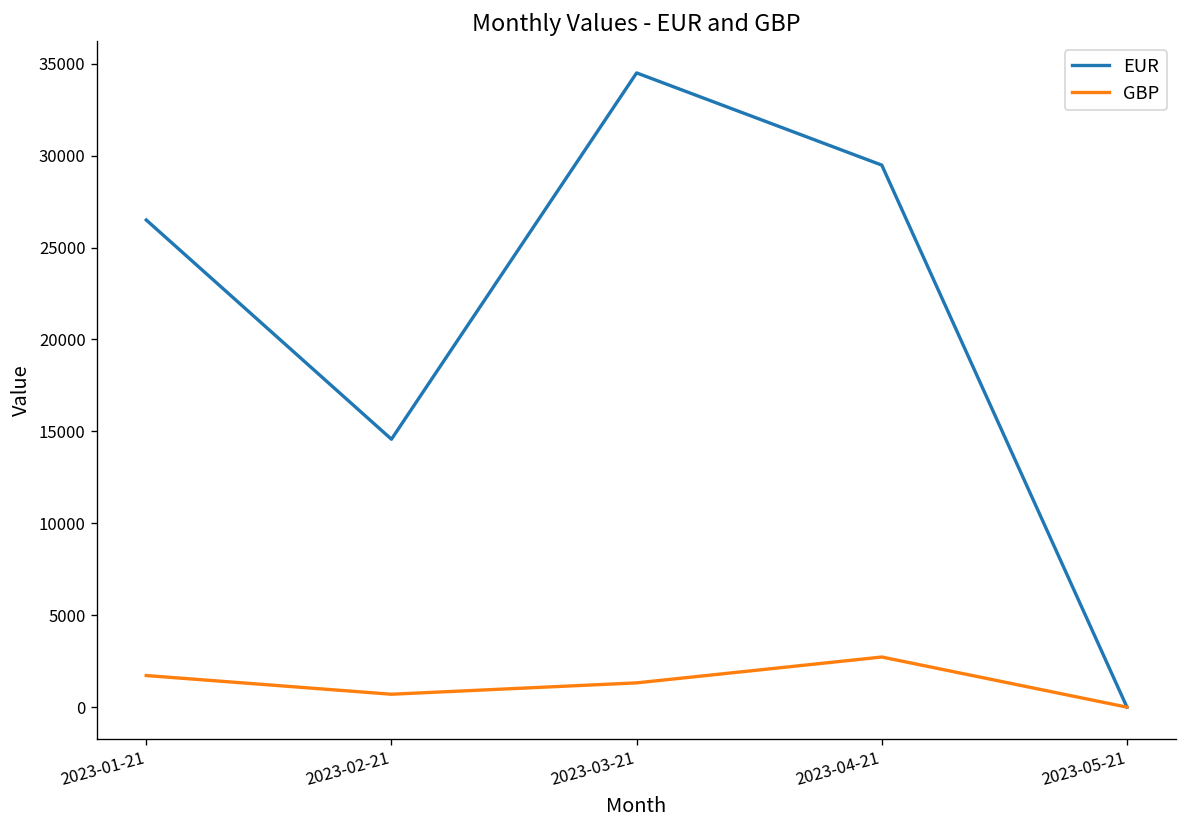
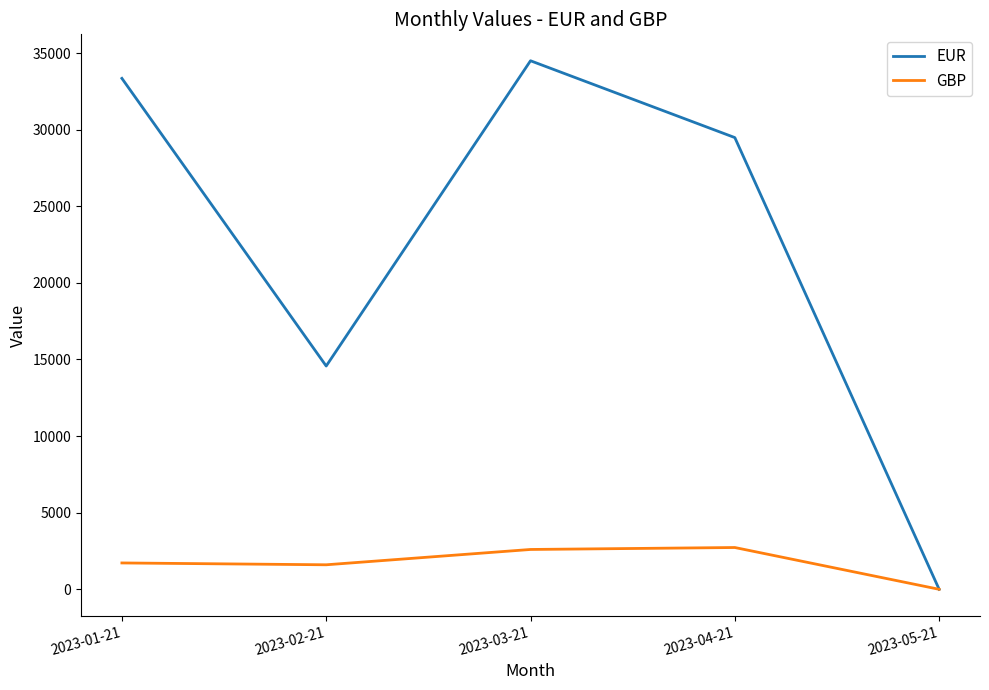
  {
    "EUR": {
-     "2023-01-21": 26500,
+     "2023-01-21": 33400,
      "2023-02-21": 14600,
      "2023-03-21": 34500,
      "2023-04-21": 29500
    },
    "GBP": {
      "2023-01-21": 1700,
-     "2023-02-21": 700,
-     "2023-03-21": 1300,
+     "2023-02-21": 1600,
+     "2023-03-21": 2600,
      "2023-04-21": 2700
    }
  }
